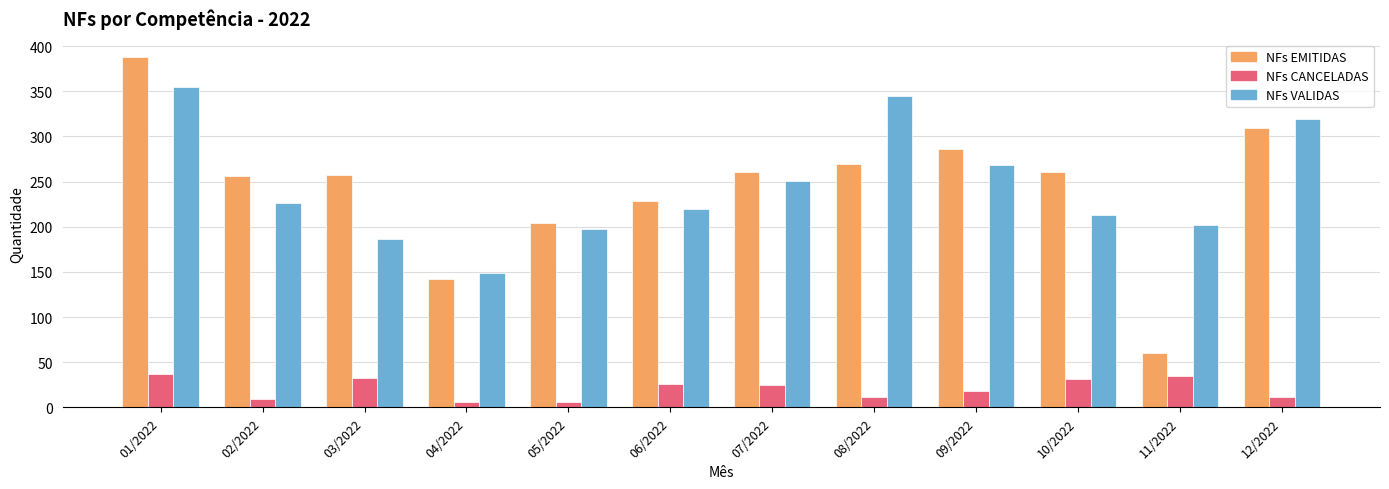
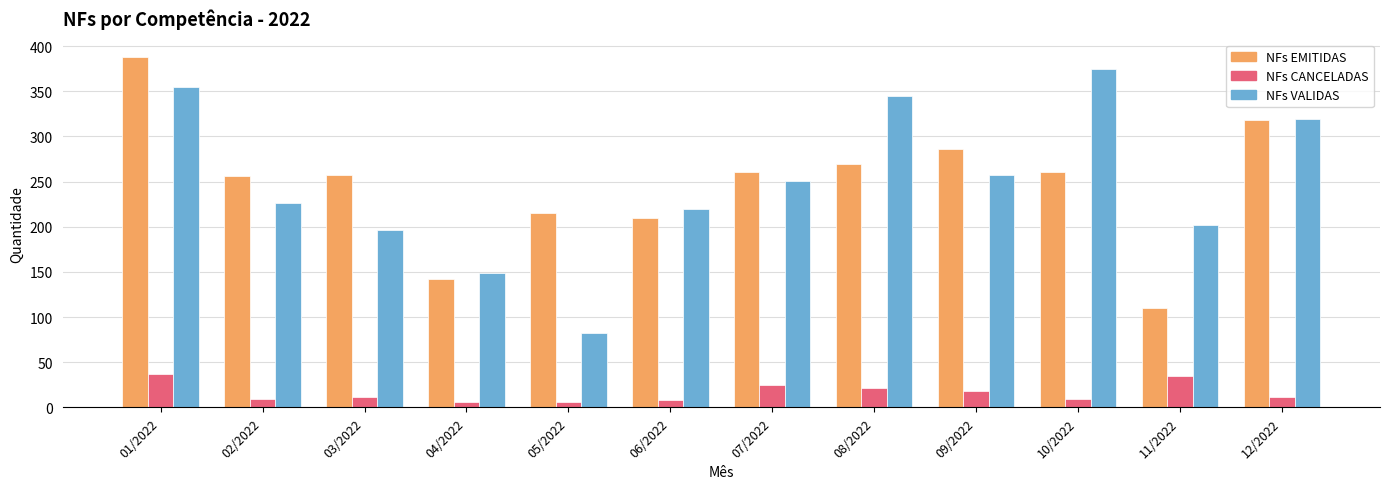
  {
    "NFs EMITIDAS": {
      "01/2022": 390,
      "02/2022": 260,
      "03/2022": 260,
      "04/2022": 140,
-     "05/2022": 200,
-     "06/2022": 230,
+     "05/2022": 220,
+     "06/2022": 210,
      "07/2022": 260,
      "08/2022": 270,
      "09/2022": 290,
      "10/2022": 260,
-     "11/2022": 60,
-     "12/2022": 310
+     "11/2022": 110,
+     "12/2022": 320
    },
    "NFs CANCELADAS": {
      "01/2022": 40,
      "02/2022": 10,
-     "03/2022": 30,
+     "03/2022": 10,
      "04/2022": 10,
      "05/2022": 10,
-     "06/2022": 30,
+     "06/2022": 10,
      "07/2022": 30,
-     "08/2022": 10,
+     "08/2022": 20,
      "09/2022": 20,
-     "10/2022": 30,
+     "10/2022": 10,
      "11/2022": 40,
      "12/2022": 10
    },
    "NFs VALIDAS": {
      "01/2022": 360,
      "02/2022": 230,
-     "03/2022": 190,
+     "03/2022": 200,
      "04/2022": 150,
-     "05/2022": 200,
+     "05/2022": 80,
      "06/2022": 220,
      "07/2022": 250,
      "08/2022": 350,
-     "09/2022": 270,
-     "10/2022": 210,
+     "09/2022": 260,
+     "10/2022": 380,
      "11/2022": 200,
      "12/2022": 320
    }
  }
